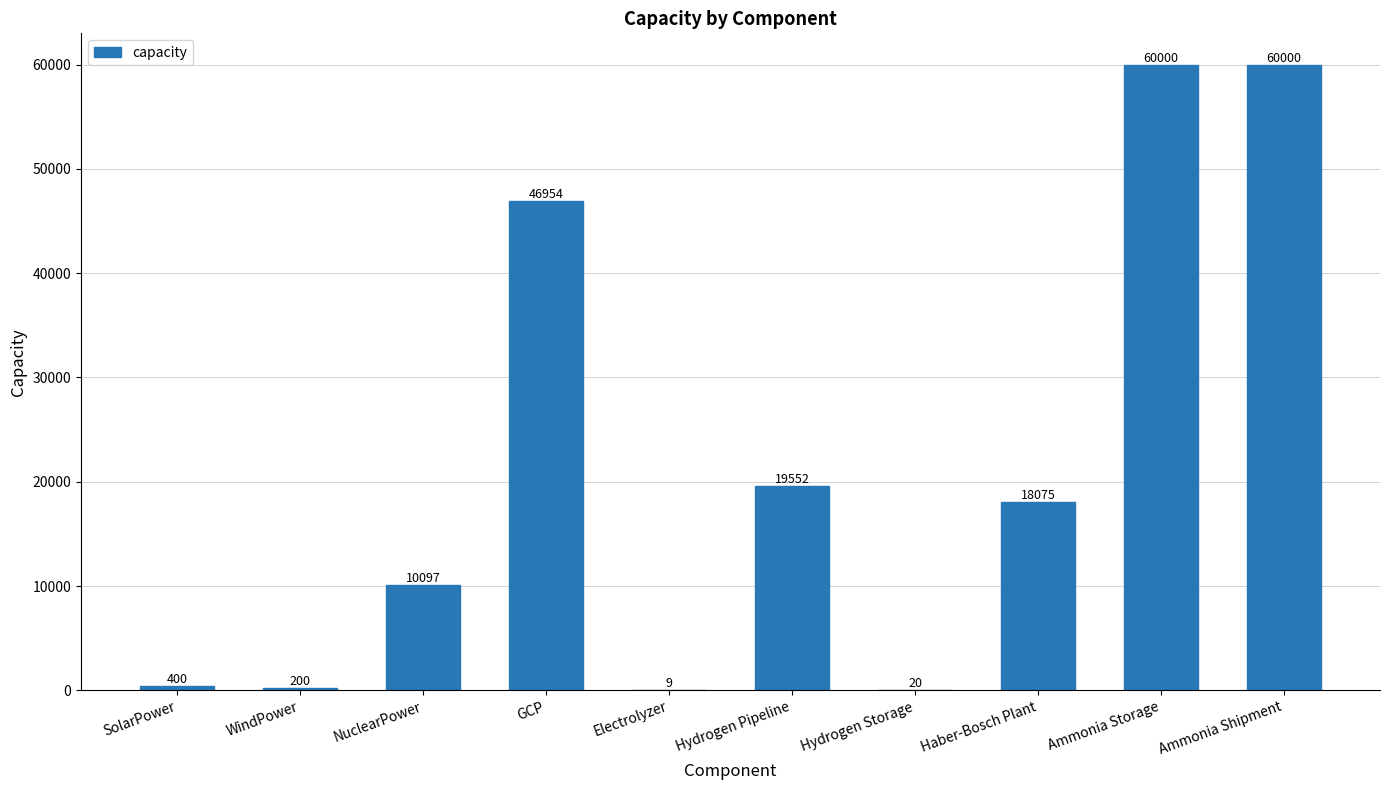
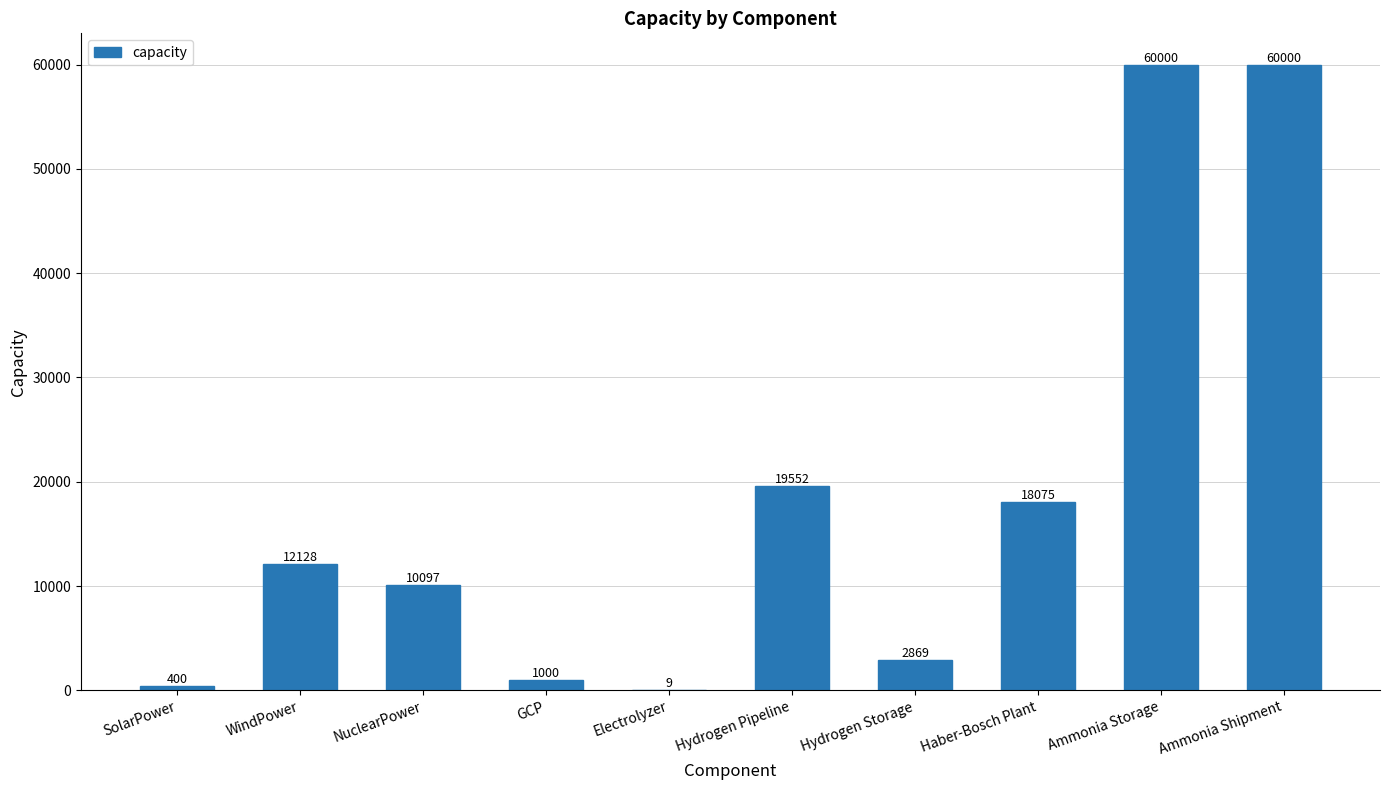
  {
    "SolarPower": 400,
-   "WindPower": 200,
+   "WindPower": 12128,
    "NuclearPower": 10097,
-   "GCP": 46954,
+   "GCP": 1000,
    "Electrolyzer": 9,
    "Hydrogen Pipeline": 19552,
-   "Hydrogen Storage": 20,
+   "Hydrogen Storage": 2869,
    "Haber-Bosch Plant": 18075,
    "Ammonia Storage": 60000,
    "Ammonia Shipment": 60000
  }
